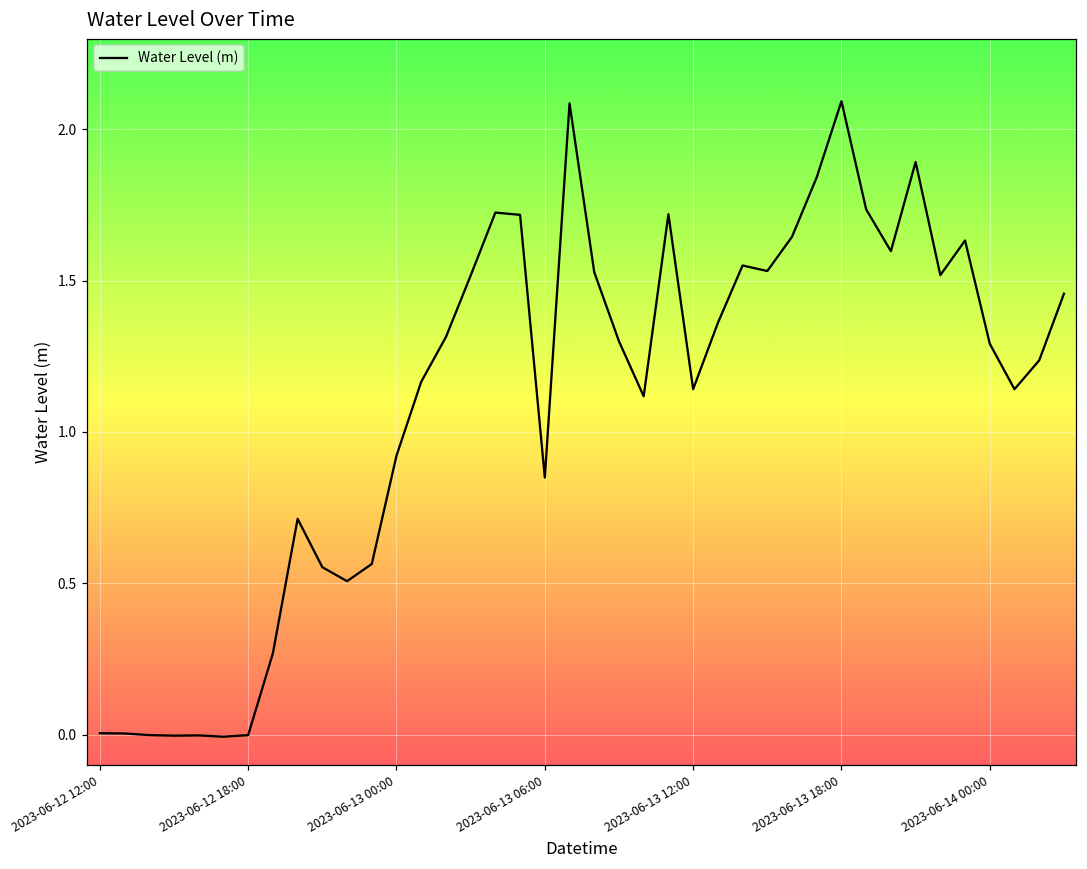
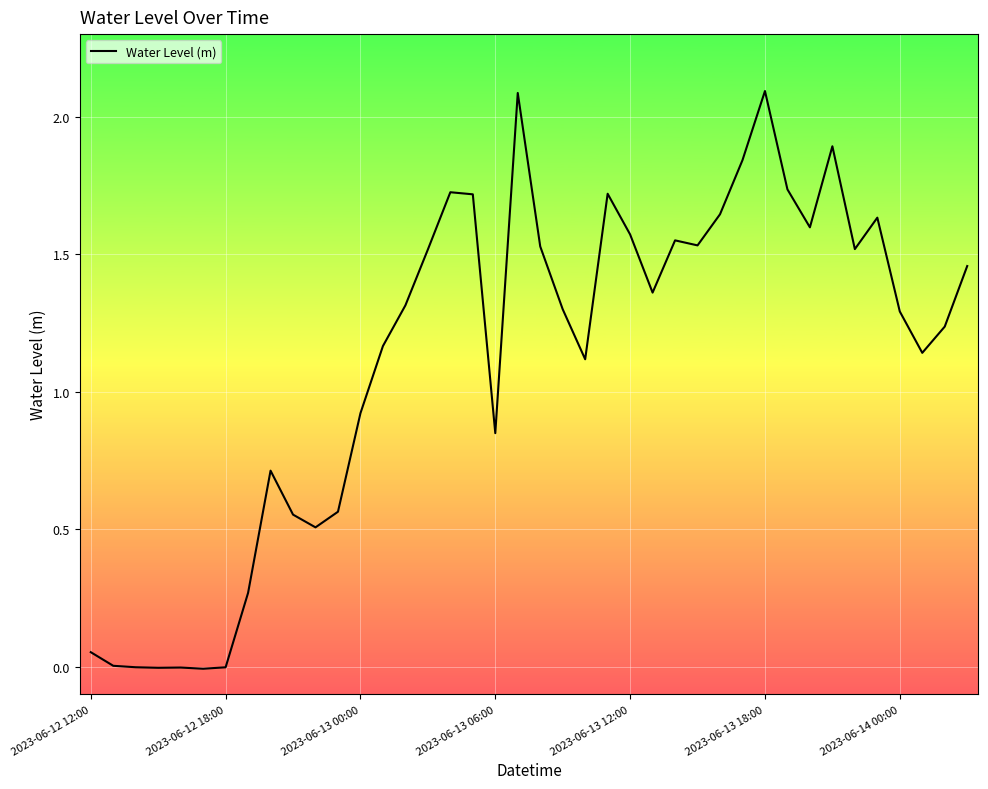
  {
-   "2023-06-12 12:00": 0.00,
+   "2023-06-12 12:00": 0.05,
    "2023-06-12 18:00": 0.00,
    "2023-06-13 00:00": 0.92,
    "2023-06-13 06:00": 0.85,
-   "2023-06-13 12:00": 1.14,
+   "2023-06-13 12:00": 1.57,
    "2023-06-13 18:00": 2.09,
    "2023-06-14 00:00": 1.29
  }
